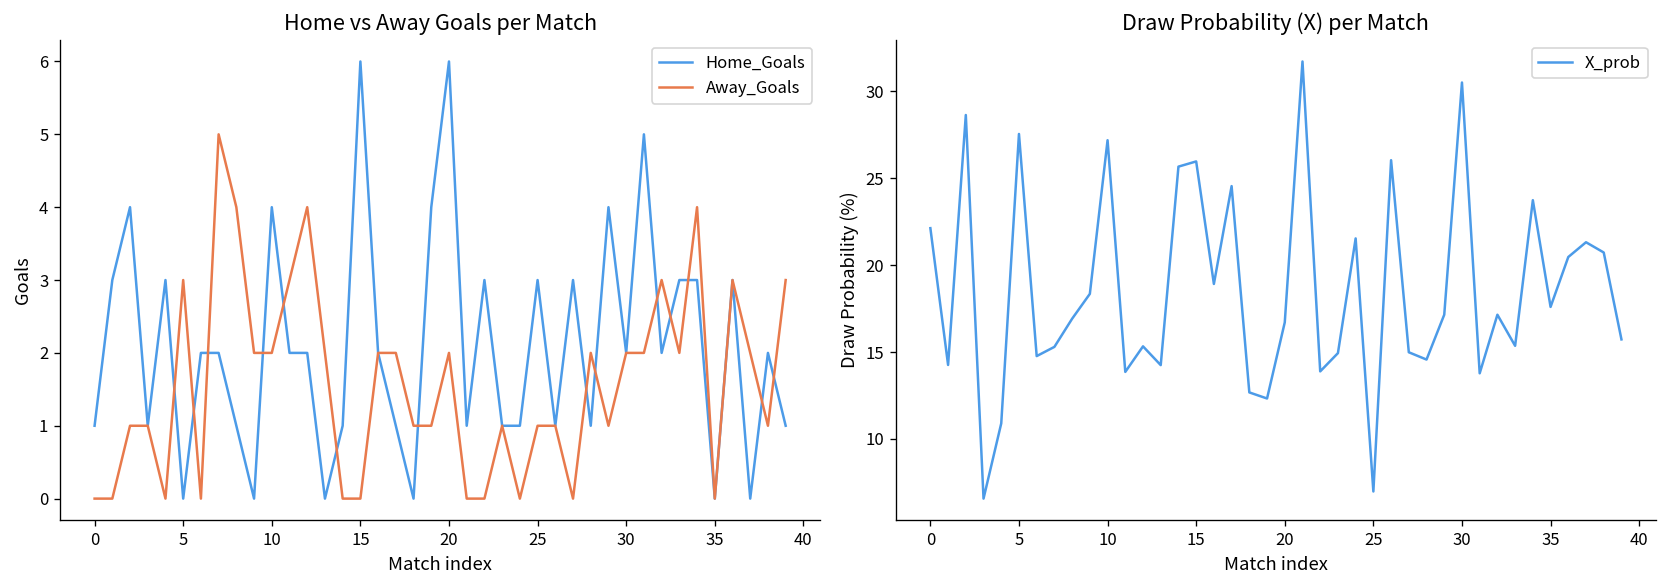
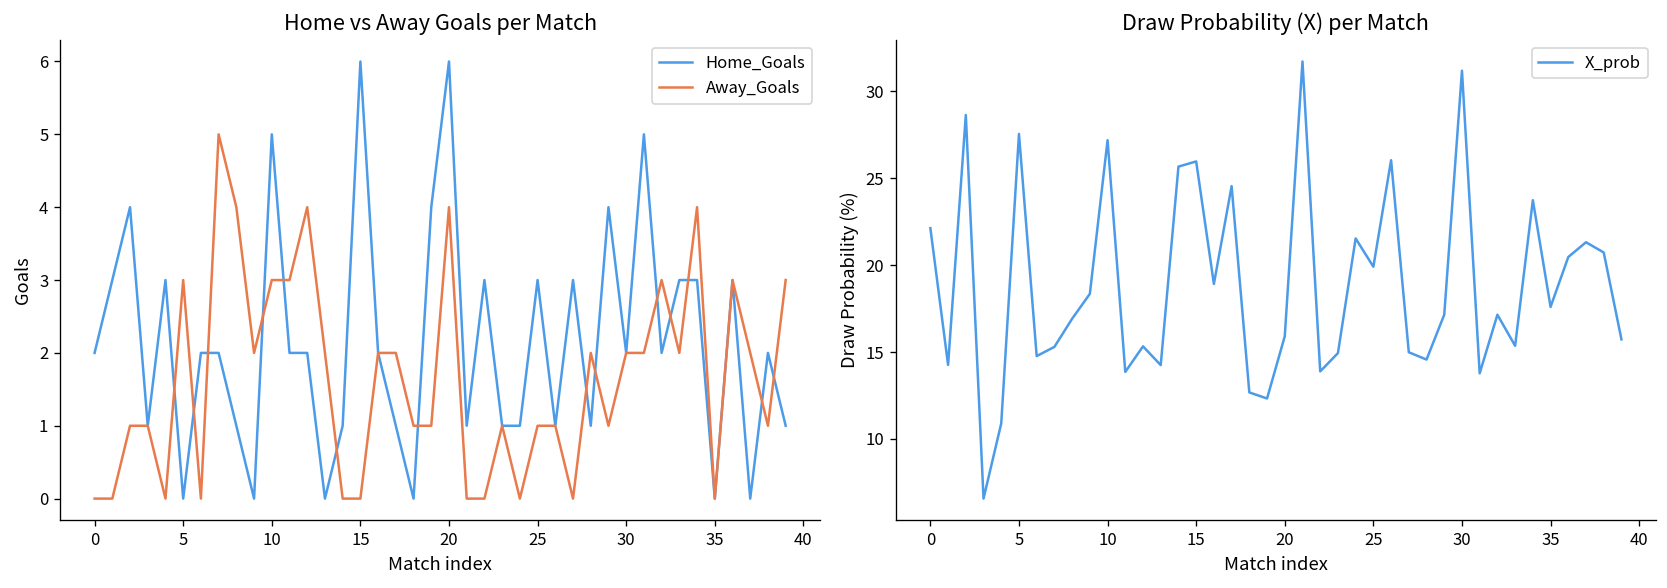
  {
    "Home vs Away Goals per Match": {
      "Home_Goals": {
-       "0": 1,
+       "0": 2,
        "5": 0,
-       "10": 4,
+       "10": 5,
        "15": 6,
        "20": 6,
        "25": 3
      },
      "Away_Goals": {
        "0": 0,
        "5": 3,
-       "10": 2,
+       "10": 3,
        "15": 0,
-       "20": 2,
+       "20": 4,
        "25": 1
      }
    },
    "Draw Probability (X) per Match": {
      "0": 22.1,
      "5": 27.6,
      "10": 27.2,
      "15": 26.0,
-     "20": 16.7,
-     "25": 7.0,
-     "30": 30.5,
+     "20": 15.9,
+     "25": 19.9,
+     "30": 31.2,
      "35": 17.6
    }
  }
